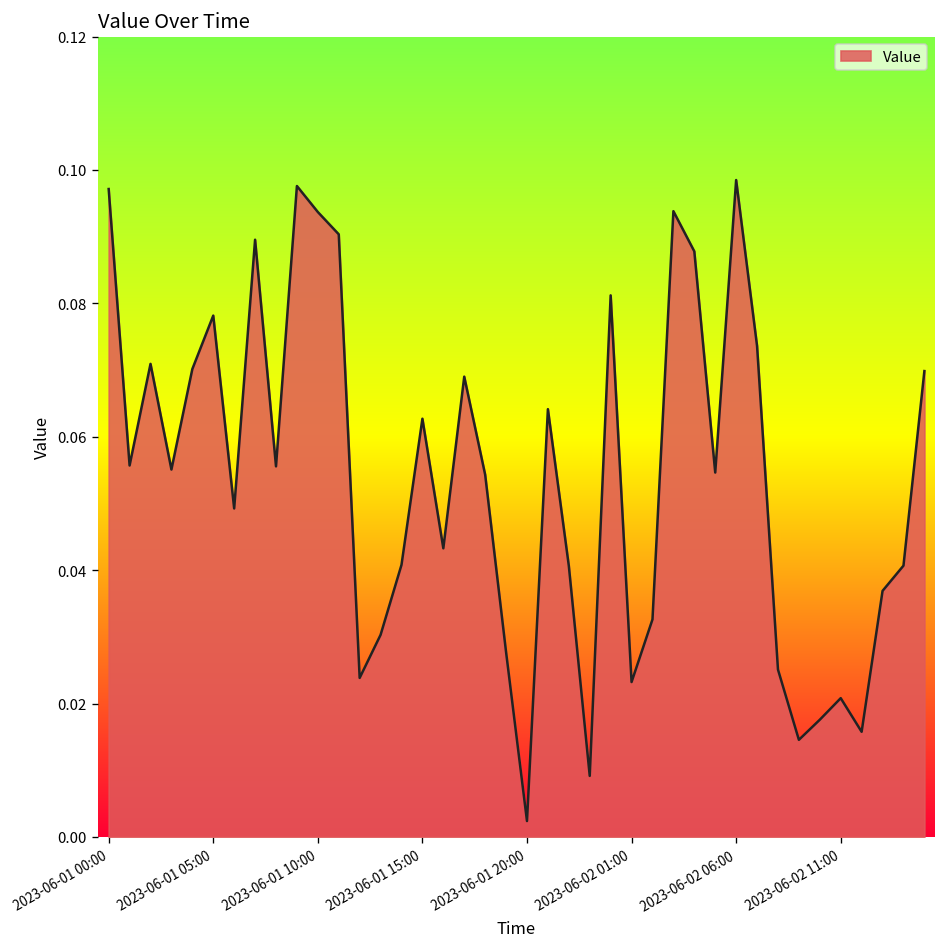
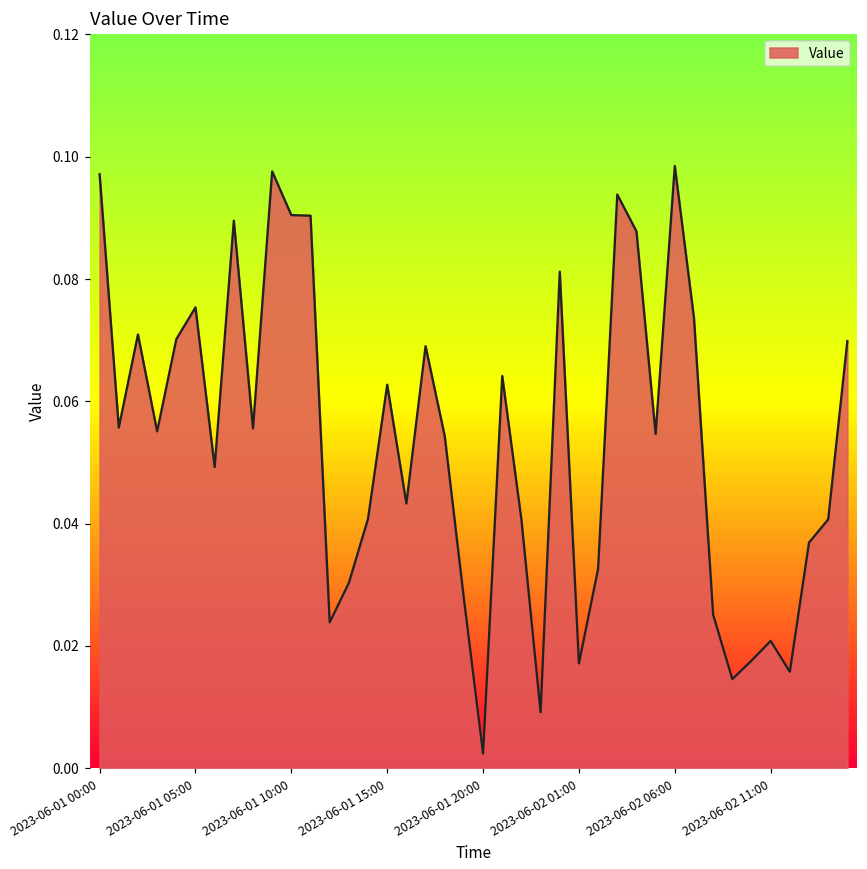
  {
    "2023-06-01 00:00": 0.097,
-   "2023-06-01 05:00": 0.078,
-   "2023-06-01 10:00": 0.094,
+   "2023-06-01 05:00": 0.075,
+   "2023-06-01 10:00": 0.090,
    "2023-06-01 15:00": 0.063,
    "2023-06-01 20:00": 0.002,
-   "2023-06-02 01:00": 0.023,
+   "2023-06-02 01:00": 0.017,
    "2023-06-02 06:00": 0.098,
    "2023-06-02 11:00": 0.021
  }
